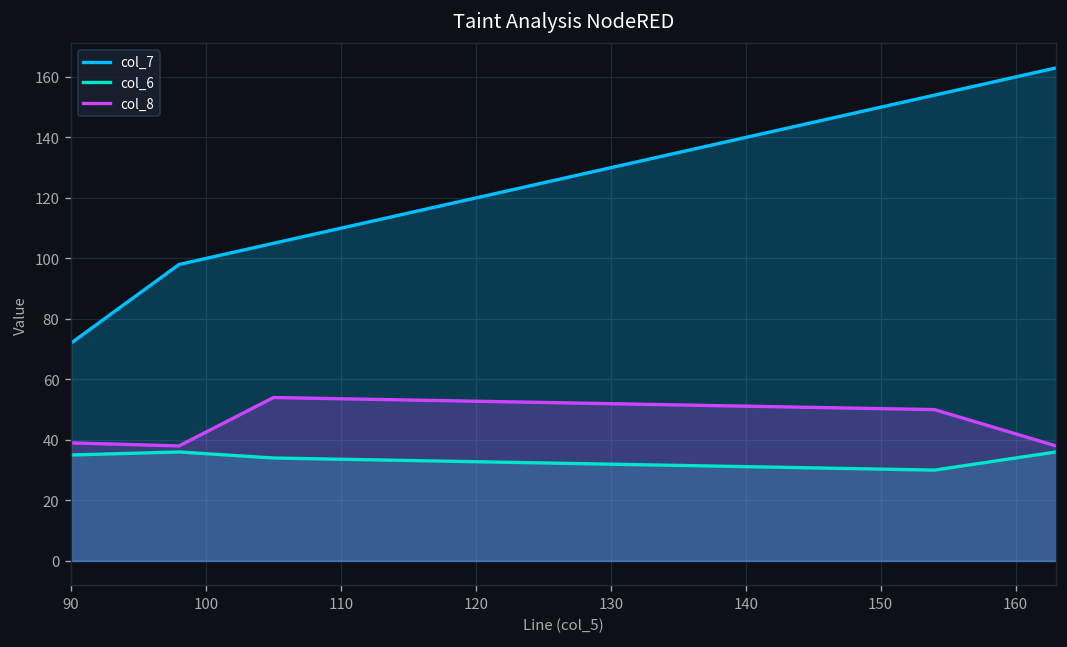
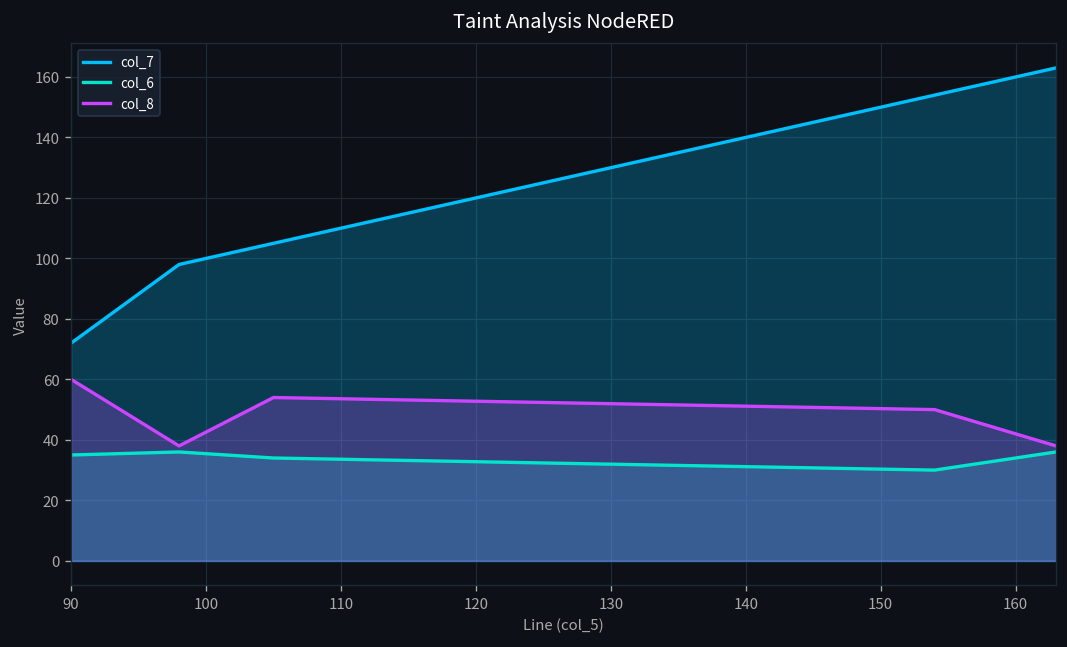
  {
    "col_7": {
      "90": 72
    },
    "col_6": {
      "90": 35
    },
    "col_8": {
-     "90": 39
+     "90": 60
    }
  }
